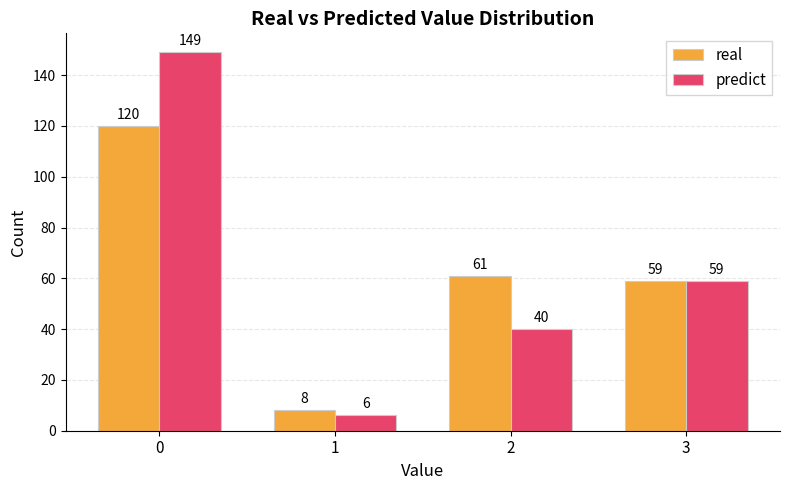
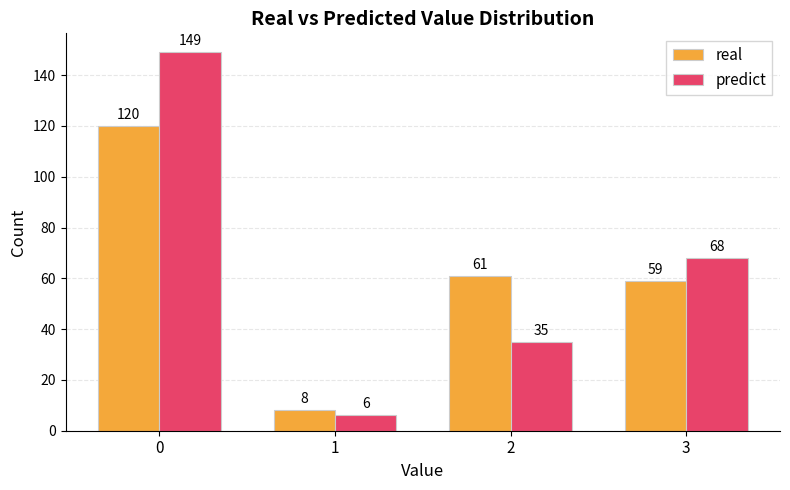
  {
    "real": {
      "0": 120,
      "1": 8,
      "2": 61,
      "3": 59
    },
    "predict": {
      "0": 149,
      "1": 6,
-     "2": 40,
-     "3": 59
+     "2": 35,
+     "3": 68
    }
  }
